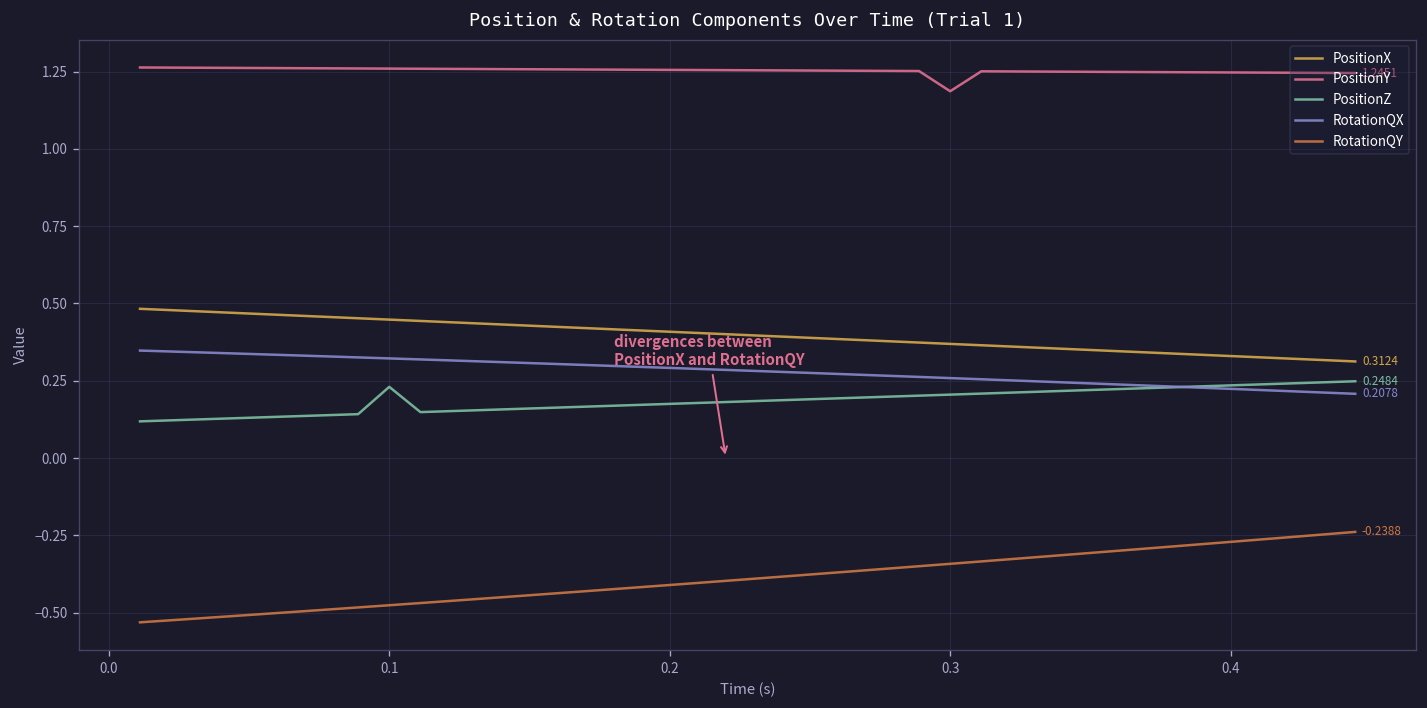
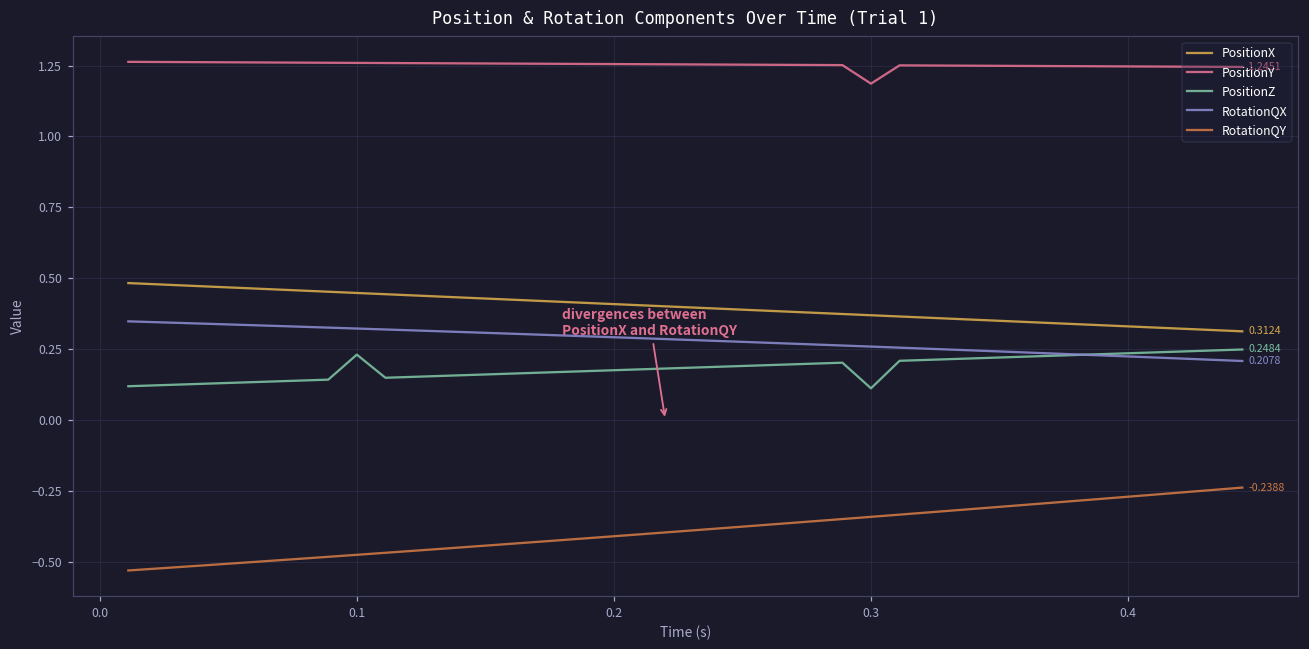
  {
    "PositionY": {
      "0.1": 1.26,
      "0.2": 1.26,
      "0.3": 1.19,
      "0.4": 1.25
    },
    "PositionZ": {
      "0.1": 0.23,
      "0.2": 0.18,
-     "0.3": 0.21,
+     "0.3": 0.11,
      "0.4": 0.24
    },
    "RotationQX": {
      "0.1": 0.32,
      "0.2": 0.29,
      "0.3": 0.26,
      "0.4": 0.22
    }
  }
